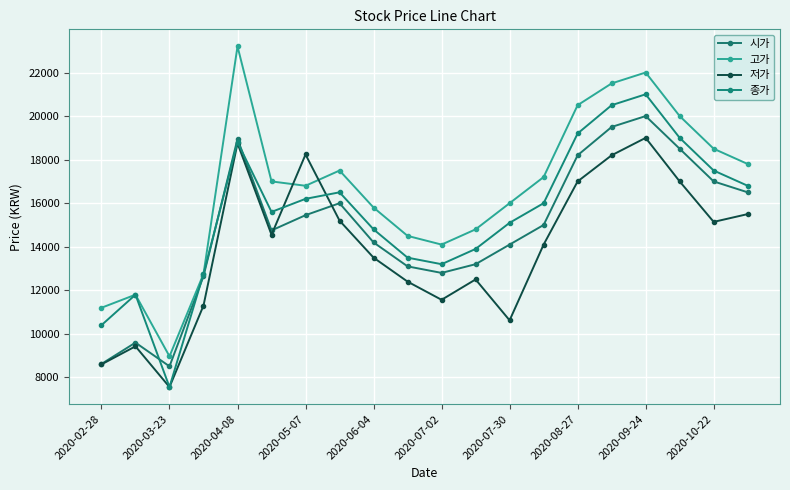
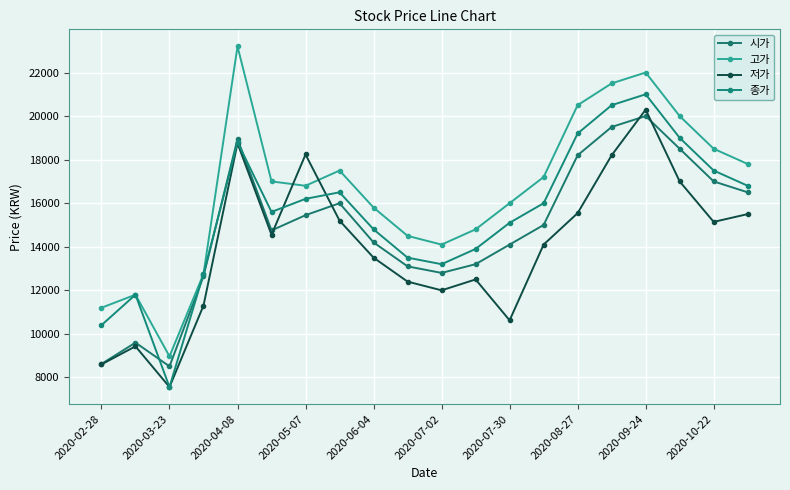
  {
    "저가": {
      "2020-05-07": 18200,
      "2020-06-04": 13500,
-     "2020-07-02": 11600,
+     "2020-07-02": 12000,
      "2020-07-30": 10600,
-     "2020-08-27": 17000,
-     "2020-09-24": 19000,
+     "2020-08-27": 15500,
+     "2020-09-24": 20300,
      "2020-10-22": 15100
    }
  }
